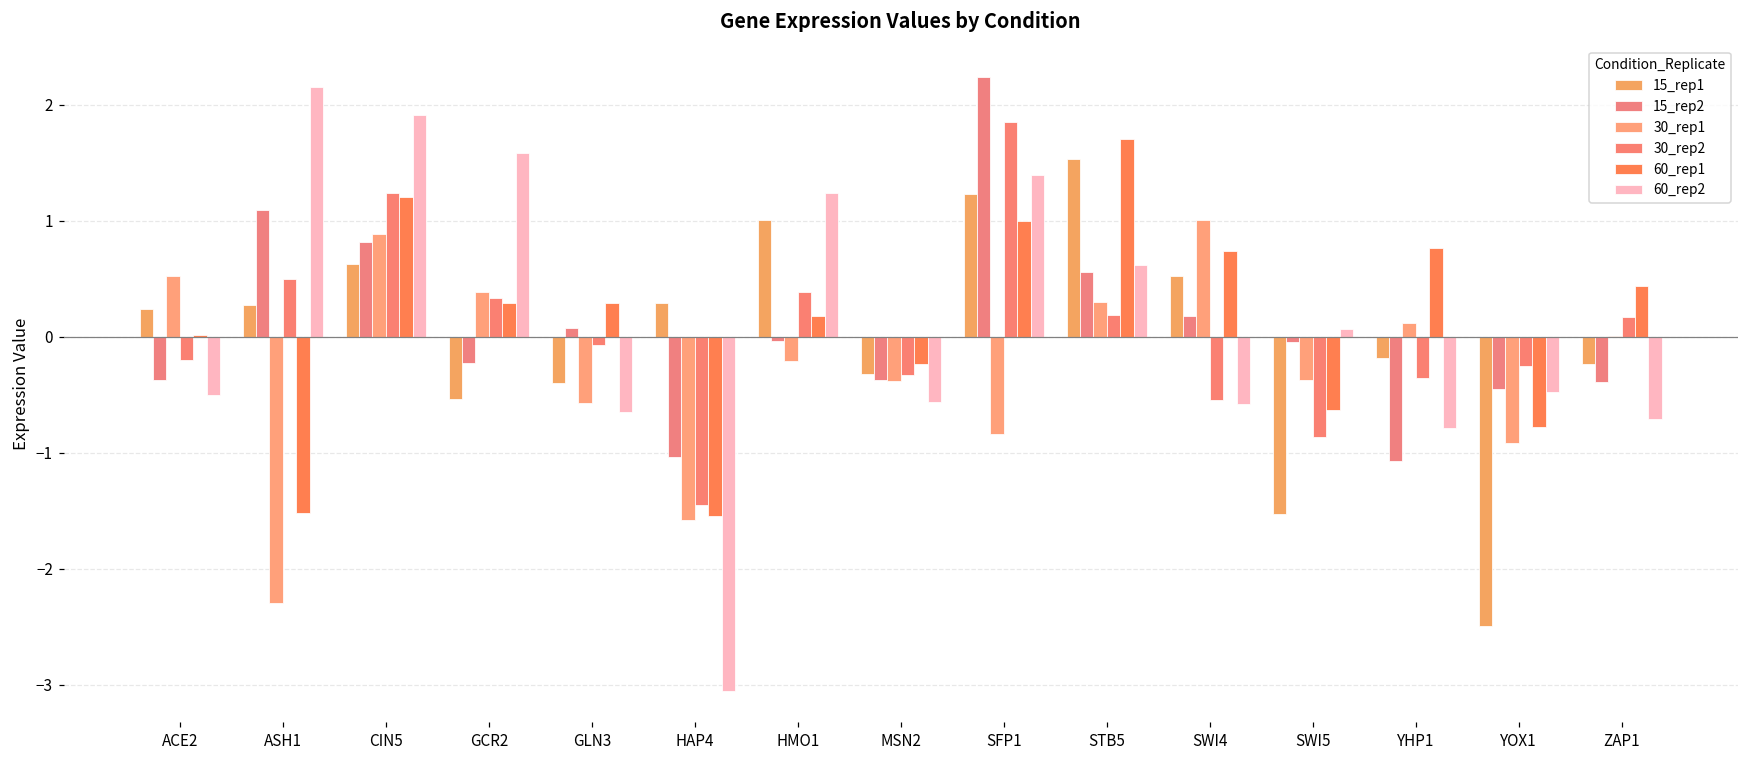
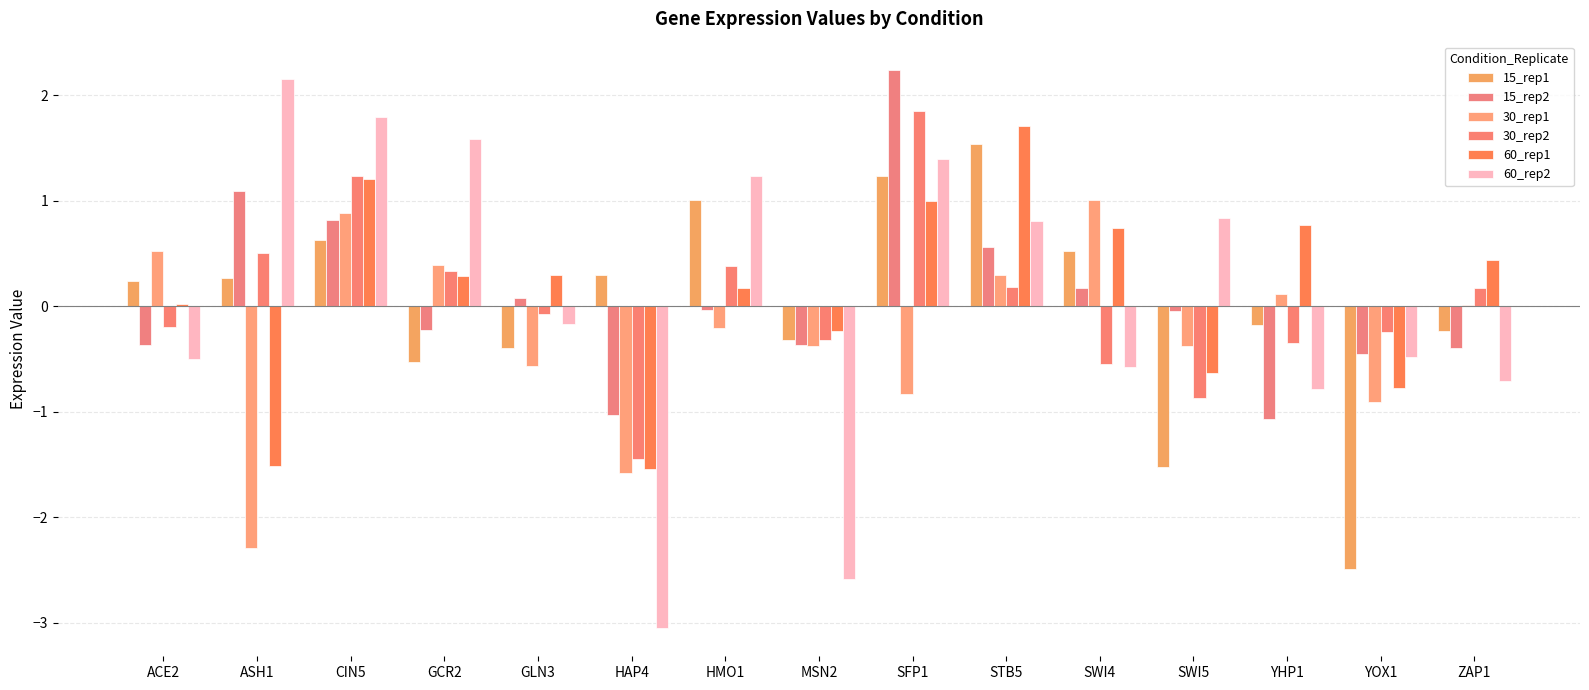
  {
    "60_rep2": {
      "ACE2": -0.50,
      "ASH1": 2.16,
-     "CIN5": 1.92,
+     "CIN5": 1.80,
      "GCR2": 1.59,
-     "GLN3": -0.65,
+     "GLN3": -0.17,
      "HAP4": -3.05,
      "HMO1": 1.24,
-     "MSN2": -0.56,
+     "MSN2": -2.59,
      "SFP1": 1.40,
-     "STB5": 0.62,
+     "STB5": 0.81,
      "SWI4": -0.58,
-     "SWI5": 0.07,
+     "SWI5": 0.84,
      "YHP1": -0.79,
      "YOX1": -0.48,
      "ZAP1": -0.71
    }
  }
